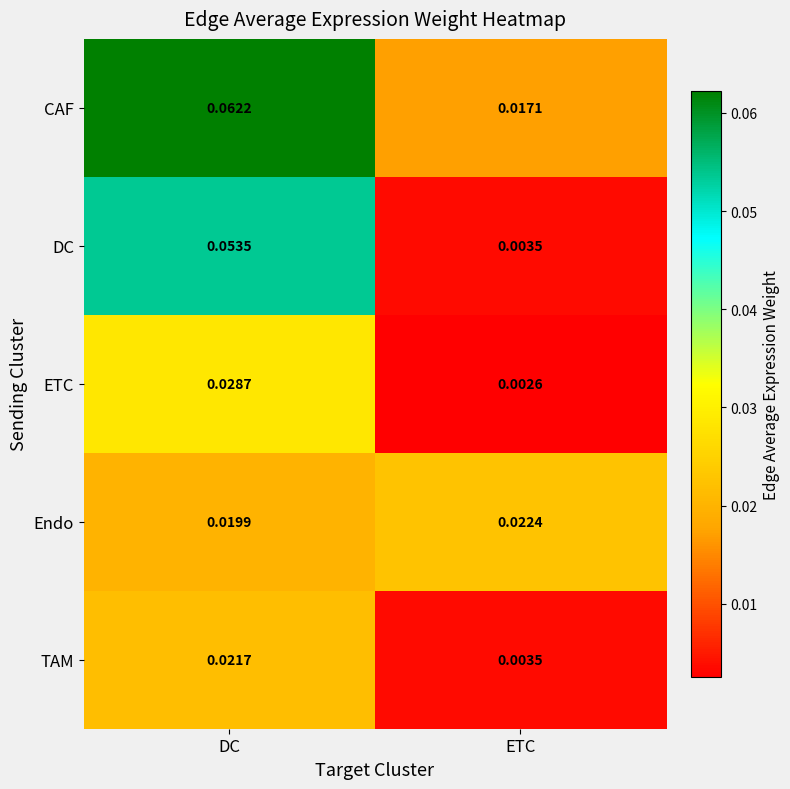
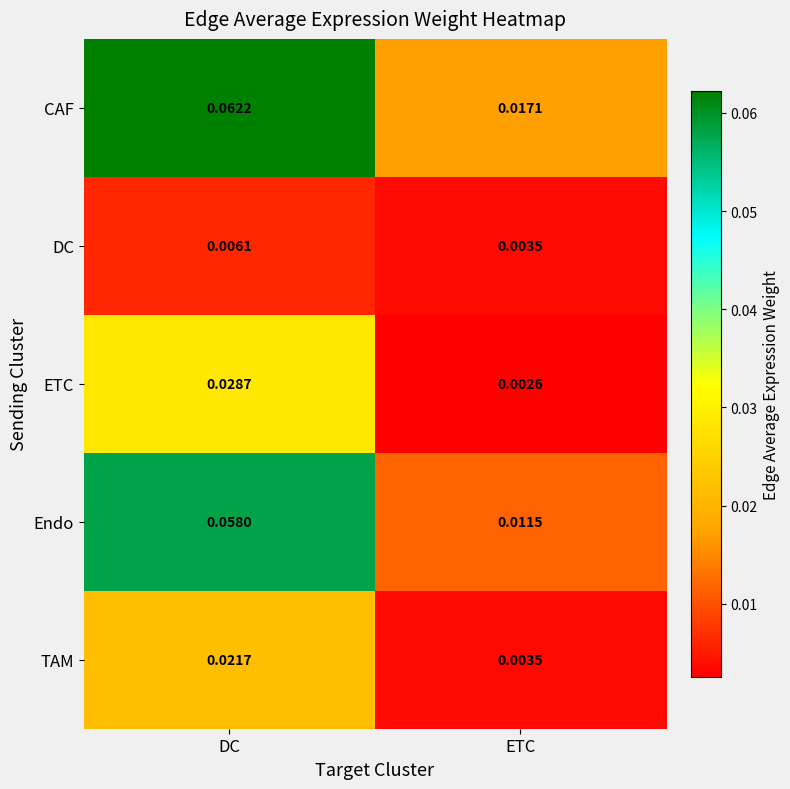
  {
    "CAF": {
      "DC": 0.0622,
      "ETC": 0.0171
    },
    "DC": {
-     "DC": 0.0535,
+     "DC": 0.0061,
      "ETC": 0.0035
    },
    "ETC": {
      "DC": 0.0287,
      "ETC": 0.0026
    },
    "Endo": {
-     "DC": 0.0199,
-     "ETC": 0.0224
+     "DC": 0.0580,
+     "ETC": 0.0115
    },
    "TAM": {
      "DC": 0.0217,
      "ETC": 0.0035
    }
  }
